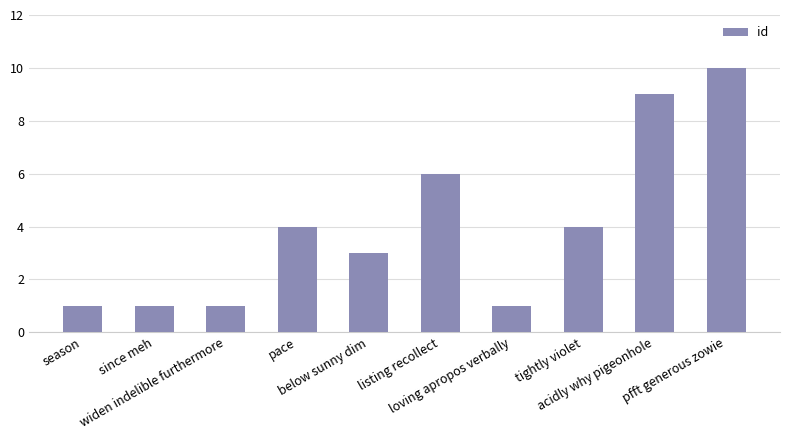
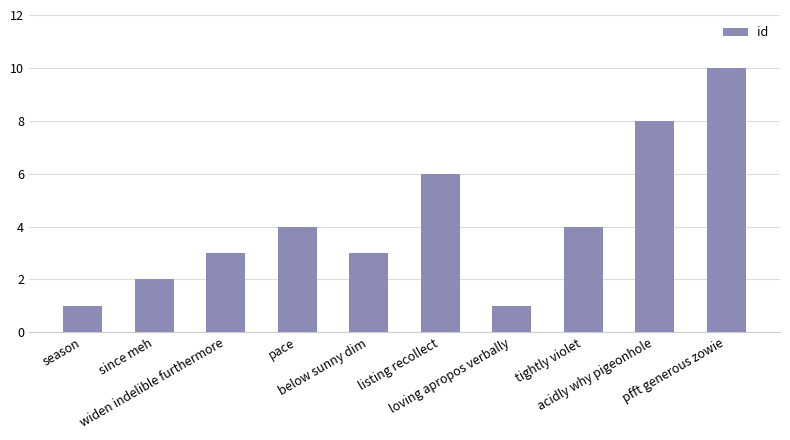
  {
    "season": 1,
-   "since meh": 1,
-   "widen indelible furthermore": 1,
+   "since meh": 2,
+   "widen indelible furthermore": 3,
    "pace": 4,
    "below sunny dim": 3,
    "listing recollect": 6,
    "loving apropos verbally": 1,
    "tightly violet": 4,
-   "acidly why pigeonhole": 9,
+   "acidly why pigeonhole": 8,
    "pfft generous zowie": 10
  }
